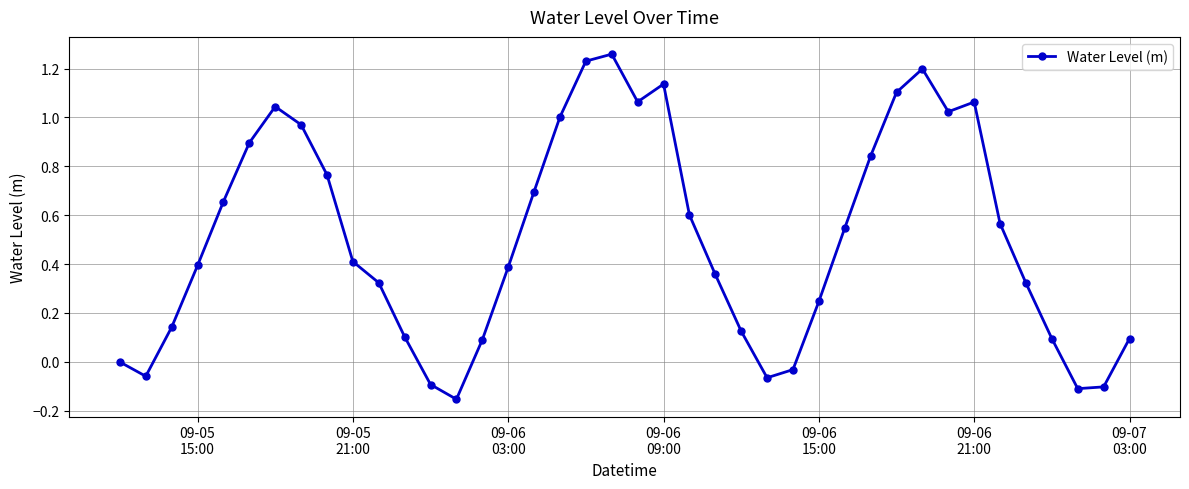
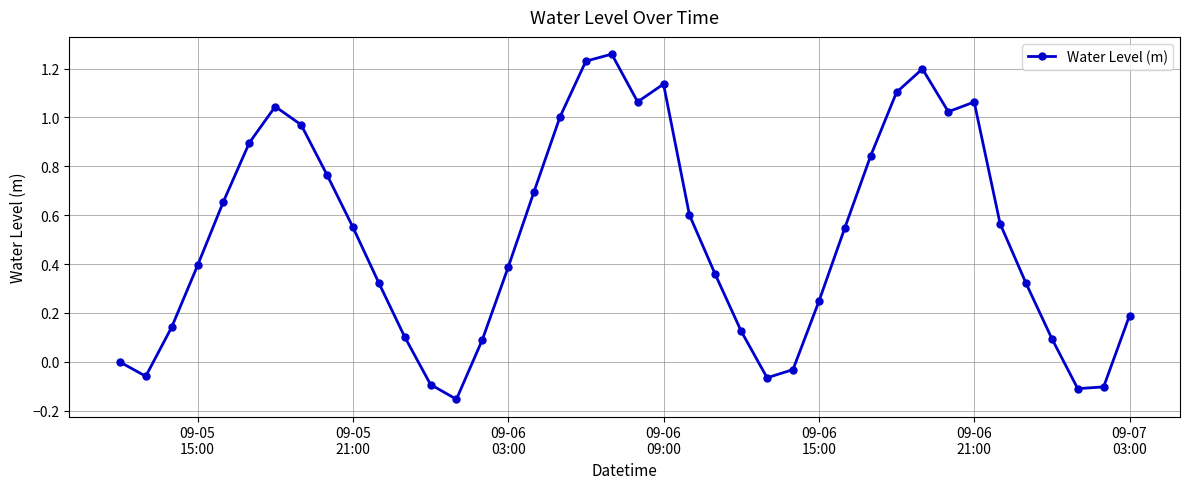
  {
    "09-05 15:00": 0.39,
-   "09-05 21:00": 0.41,
+   "09-05 21:00": 0.55,
    "09-06 03:00": 0.39,
    "09-06 09:00": 1.14,
    "09-06 15:00": 0.25,
    "09-06 21:00": 1.06,
-   "09-07 03:00": 0.10
+   "09-07 03:00": 0.19
  }
